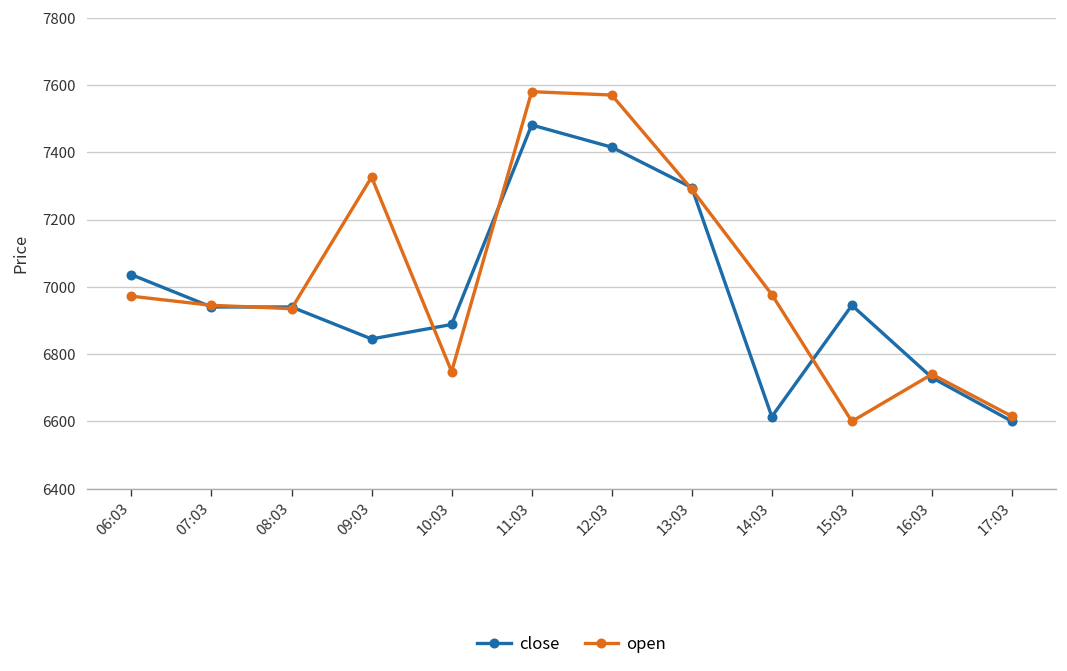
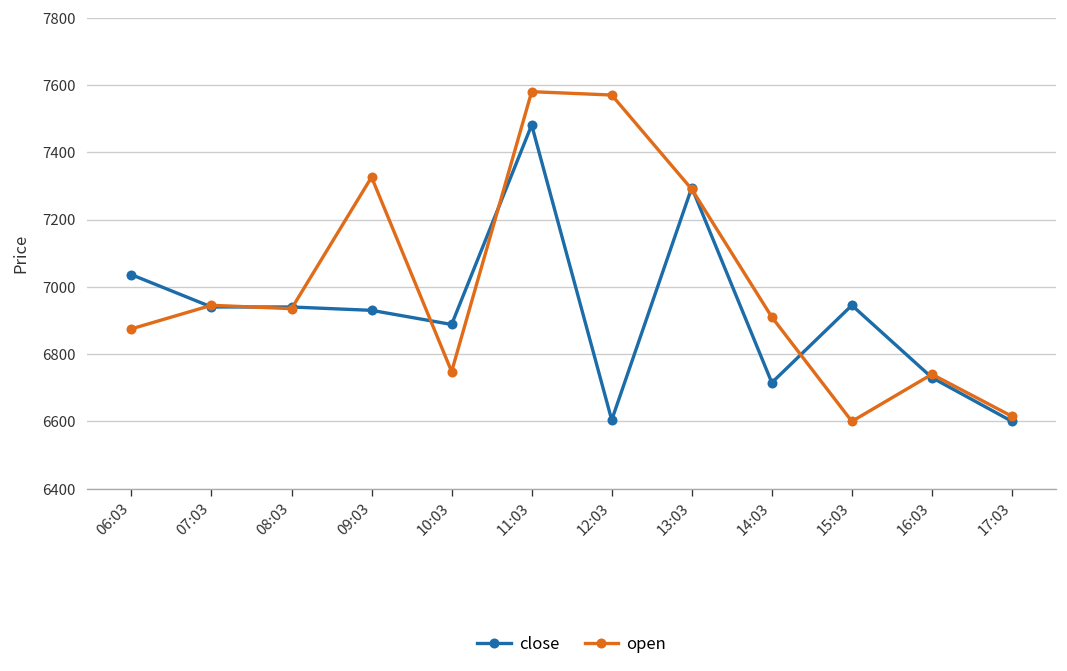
  {
    "close": {
      "06:03": 7040,
-     "09:03": 6850,
+     "09:03": 6930,
      "10:03": 6890,
      "11:03": 7480,
-     "12:03": 7420,
-     "14:03": 6610,
+     "12:03": 6600,
+     "14:03": 6720,
      "15:03": 6950,
      "16:03": 6730,
      "17:03": 6600
    },
    "open": {
-     "06:03": 6970,
+     "06:03": 6880,
      "09:03": 7330,
      "10:03": 6750,
      "11:03": 7580,
      "12:03": 7570,
-     "14:03": 6980,
+     "14:03": 6910,
      "15:03": 6600,
      "16:03": 6740,
      "17:03": 6620
    }
  }
